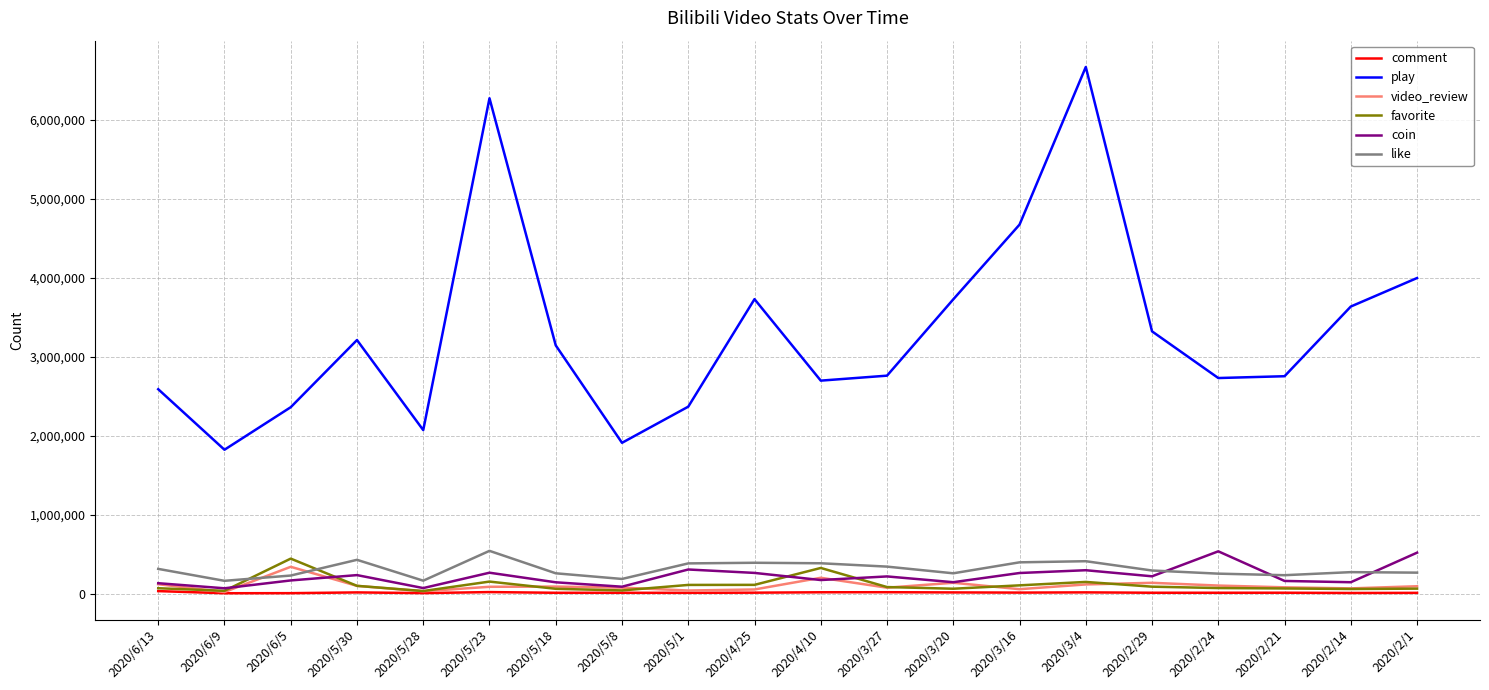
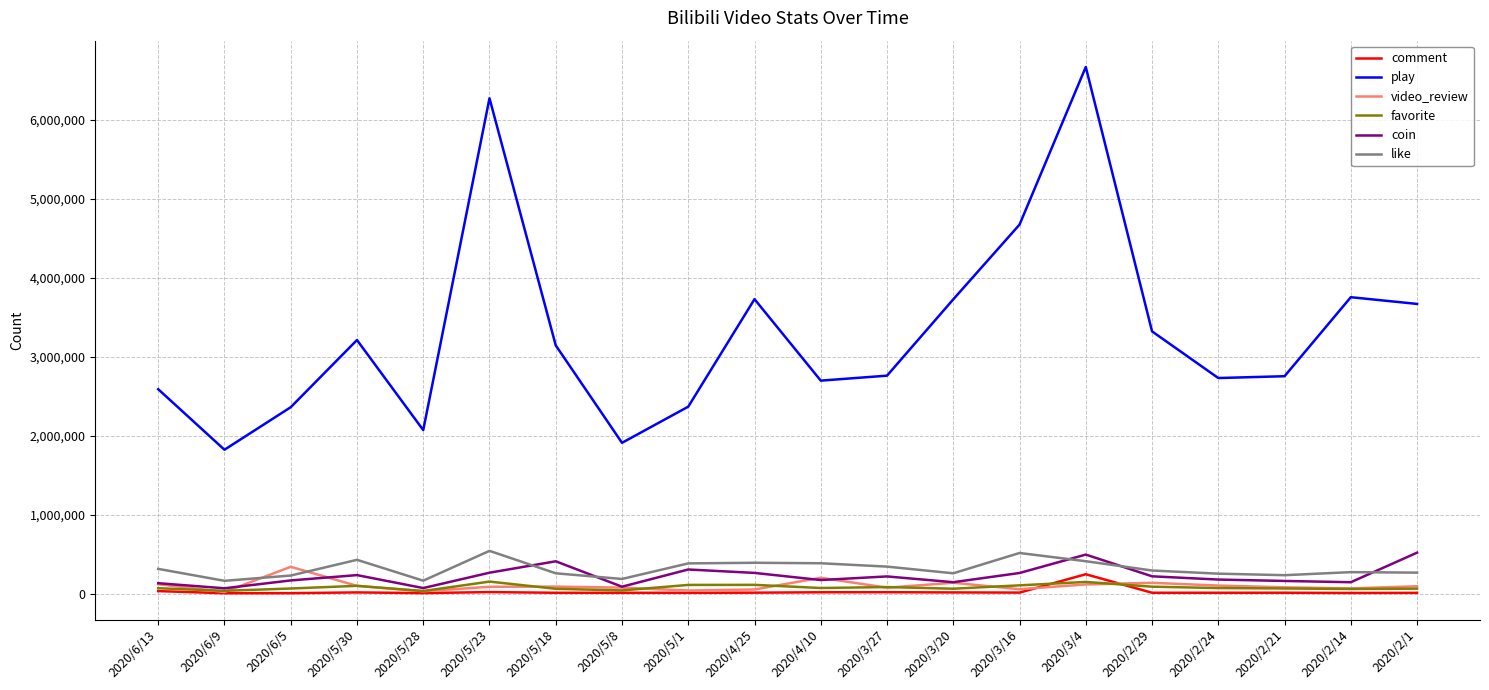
  {
    "comment": {
      "2020/6/13": "0",
      "2020/6/5": "0",
      "2020/5/30": "0",
      "2020/5/23": "0",
      "2020/5/18": "0",
      "2020/4/25": "0",
      "2020/4/10": "0",
      "2020/3/27": "0",
      "2020/3/20": "0",
      "2020/3/16": "0",
-     "2020/3/4": "0",
+     "2020/3/4": "200,000",
      "2020/2/29": "0",
      "2020/2/24": "0",
      "2020/2/21": "0",
      "2020/2/14": "0",
      "2020/2/1": "0"
    },
    "play": {
      "2020/6/13": "2,600,000",
      "2020/6/9": "1,800,000",
      "2020/6/5": "2,400,000",
      "2020/5/30": "3,200,000",
      "2020/5/28": "2,100,000",
      "2020/5/23": "6,300,000",
      "2020/5/18": "3,100,000",
      "2020/5/8": "1,900,000",
      "2020/5/1": "2,400,000",
      "2020/4/25": "3,700,000",
      "2020/4/10": "2,700,000",
      "2020/3/27": "2,800,000",
      "2020/3/20": "3,700,000",
      "2020/3/16": "4,700,000",
      "2020/3/4": "6,700,000",
      "2020/2/29": "3,300,000",
      "2020/2/24": "2,700,000",
      "2020/2/21": "2,800,000",
-     "2020/2/14": "3,600,000",
-     "2020/2/1": "4,000,000"
+     "2020/2/14": "3,800,000",
+     "2020/2/1": "3,700,000"
    },
    "video_review": {
      "2020/6/5": "300,000",
      "2020/5/23": "100,000",
      "2020/4/25": "100,000",
      "2020/3/16": "100,000",
      "2020/2/29": "100,000"
    },
    "favorite": {
      "2020/6/13": "100,000",
-     "2020/6/5": "400,000",
+     "2020/6/5": "100,000",
      "2020/5/23": "200,000",
      "2020/5/1": "100,000",
      "2020/4/25": "100,000",
-     "2020/4/10": "300,000",
+     "2020/4/10": "100,000",
      "2020/3/20": "100,000",
      "2020/3/16": "100,000",
      "2020/2/29": "100,000"
    },
    "coin": {
      "2020/6/5": "200,000",
      "2020/5/30": "200,000",
      "2020/5/28": "100,000",
      "2020/5/23": "300,000",
-     "2020/5/18": "100,000",
+     "2020/5/18": "400,000",
      "2020/5/1": "300,000",
      "2020/4/25": "300,000",
      "2020/3/27": "200,000",
      "2020/3/16": "300,000",
-     "2020/3/4": "300,000",
+     "2020/3/4": "500,000",
      "2020/2/29": "200,000",
-     "2020/2/24": "500,000",
+     "2020/2/24": "200,000",
      "2020/2/21": "200,000",
      "2020/2/14": "100,000",
      "2020/2/1": "500,000"
    },
    "like": {
      "2020/6/13": "300,000",
      "2020/6/9": "200,000",
      "2020/6/5": "200,000",
      "2020/5/30": "400,000",
      "2020/5/28": "200,000",
      "2020/5/23": "500,000",
      "2020/5/18": "300,000",
      "2020/5/8": "200,000",
      "2020/5/1": "400,000",
      "2020/4/25": "400,000",
      "2020/4/10": "400,000",
      "2020/3/27": "300,000",
      "2020/3/20": "300,000",
-     "2020/3/16": "400,000",
+     "2020/3/16": "500,000",
      "2020/3/4": "400,000",
      "2020/2/29": "300,000",
      "2020/2/24": "300,000",
      "2020/2/21": "200,000",
      "2020/2/14": "300,000",
      "2020/2/1": "300,000"
    }
  }
